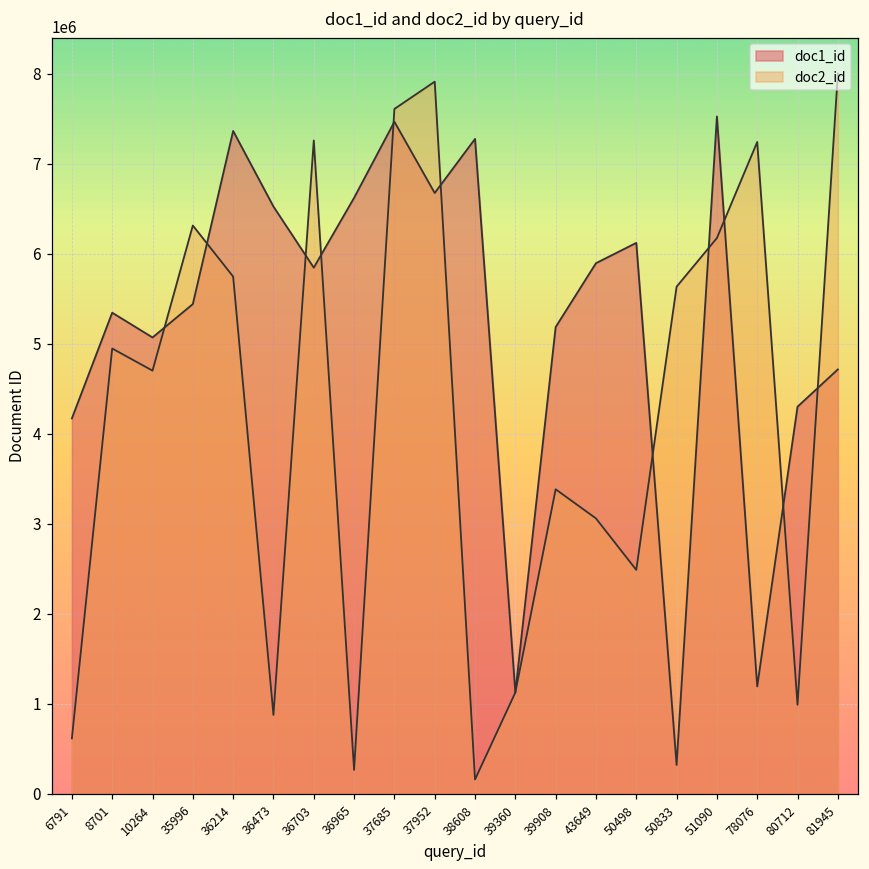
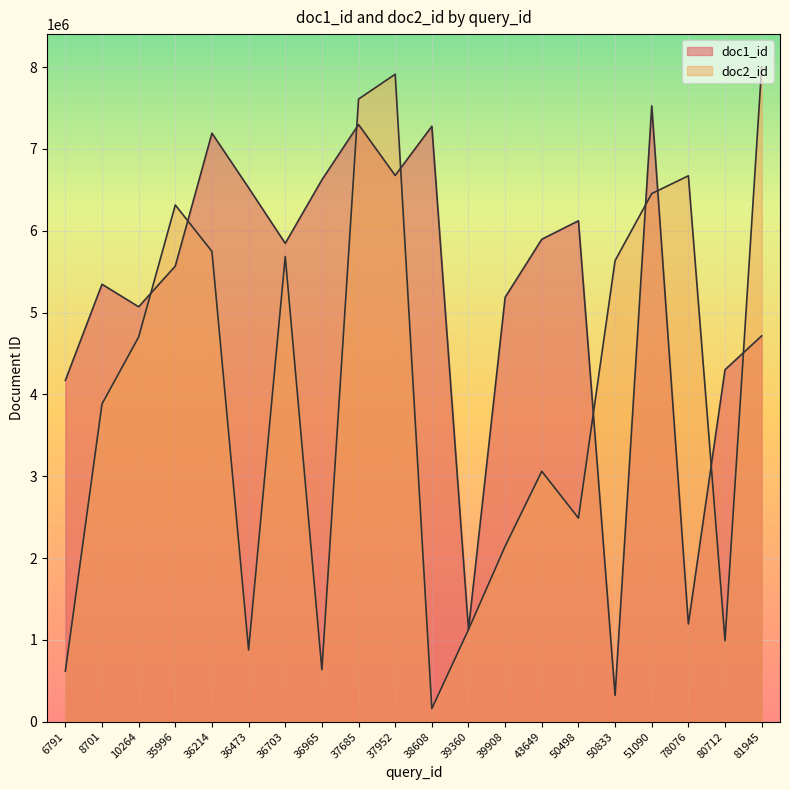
  {
    "doc1_id": {
      "6791": 4200000,
      "8701": 5300000,
      "10264": 5100000,
-     "35996": 5400000,
-     "36214": 7400000,
+     "35996": 5600000,
+     "36214": 7200000,
      "36473": 6500000,
      "36703": 5800000,
      "36965": 6600000,
-     "37685": 7500000,
+     "37685": 7300000,
      "37952": 6700000,
      "38608": 7300000,
      "39908": 5200000,
      "43649": 5900000,
      "50498": 6100000,
      "50833": 300000,
      "51090": 7500000,
      "78076": 1200000,
      "80712": 4300000,
      "81945": 4700000
    },
    "doc2_id": {
      "6791": 600000,
-     "8701": 4900000,
+     "8701": 3900000,
      "10264": 4700000,
      "35996": 6300000,
      "36214": 5700000,
      "36473": 900000,
-     "36703": 7300000,
-     "36965": 300000,
+     "36703": 5700000,
+     "36965": 600000,
      "37685": 7600000,
      "37952": 7900000,
      "38608": 200000,
-     "39908": 3400000,
+     "39908": 2100000,
      "43649": 3100000,
      "50498": 2500000,
      "50833": 5600000,
-     "51090": 6200000,
-     "78076": 7200000,
+     "51090": 6500000,
+     "78076": 6700000,
      "80712": 1000000
    }
  }
